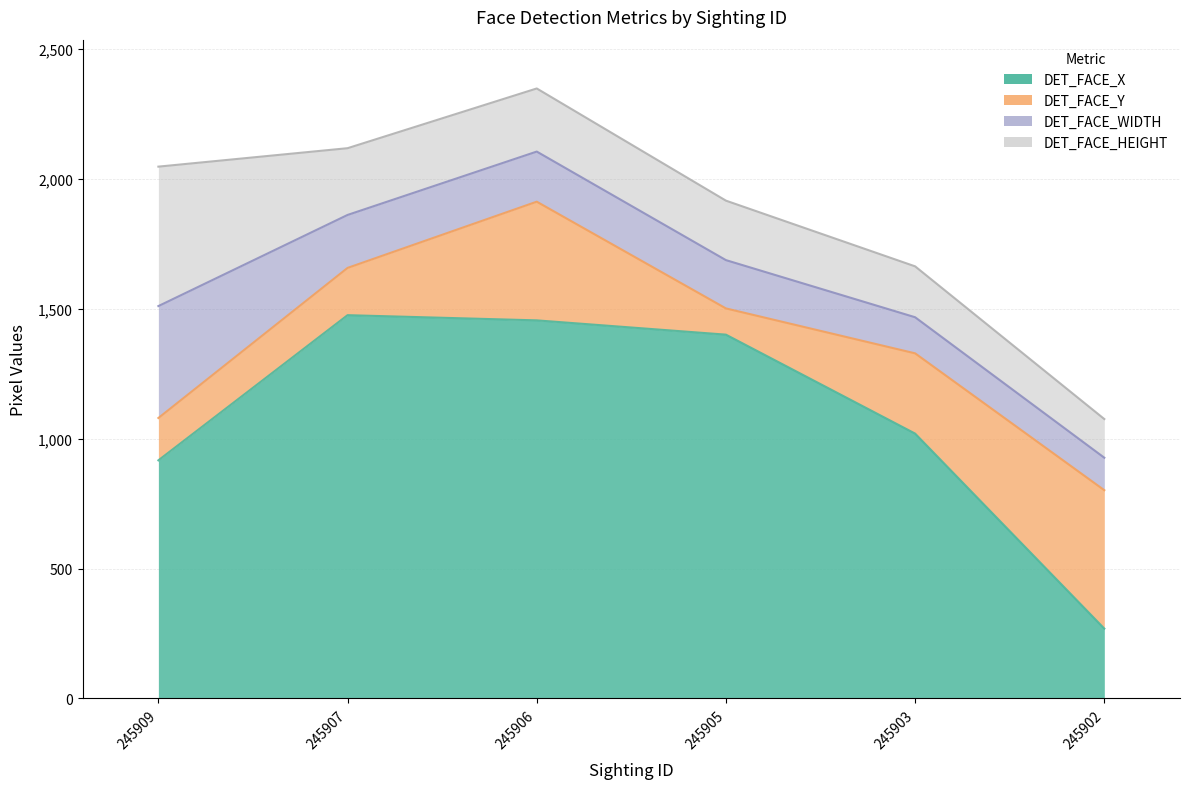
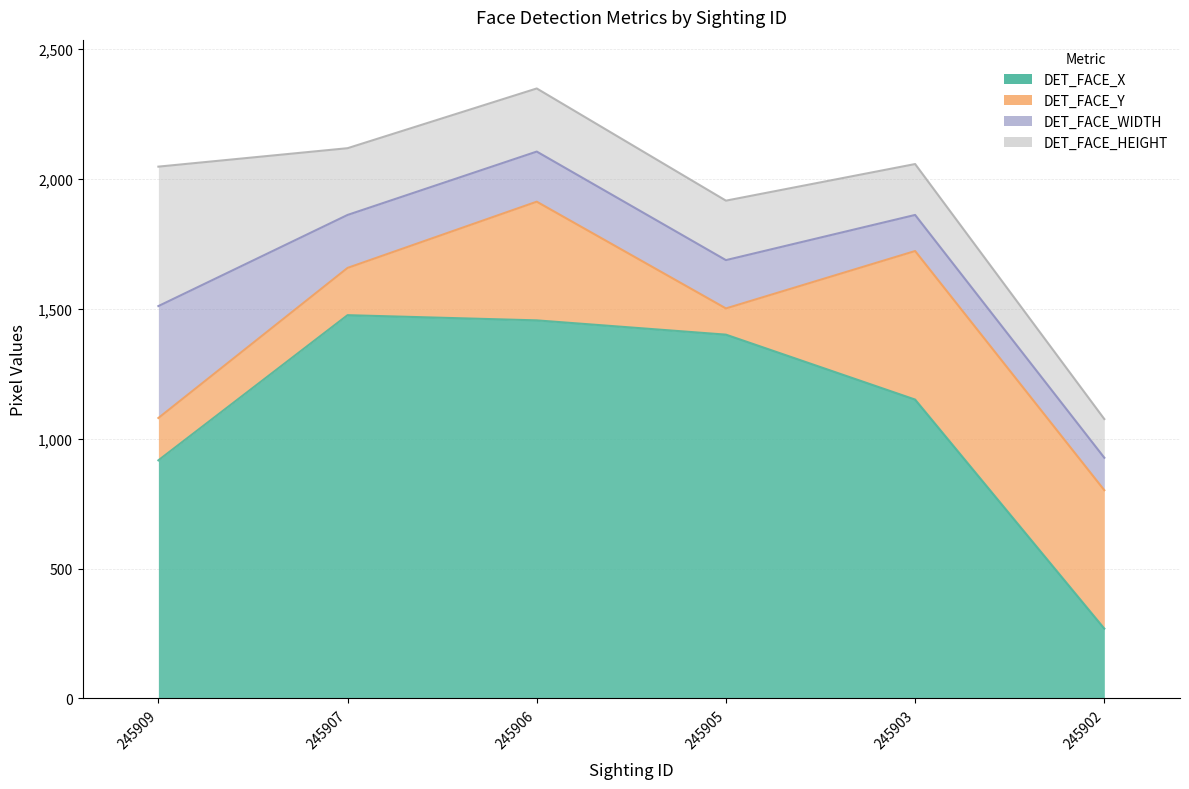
  {
    "DET_FACE_X": {
      "245909": "920",
      "245907": "1,480",
      "245906": "1,460",
      "245905": "1,400",
-     "245903": "1,020",
+     "245903": "1,150",
      "245902": "270"
    },
    "DET_FACE_Y": {
      "245909": "160",
      "245907": "180",
      "245906": "460",
      "245905": "100",
-     "245903": "310",
+     "245903": "570",
      "245902": "530"
    }
  }
